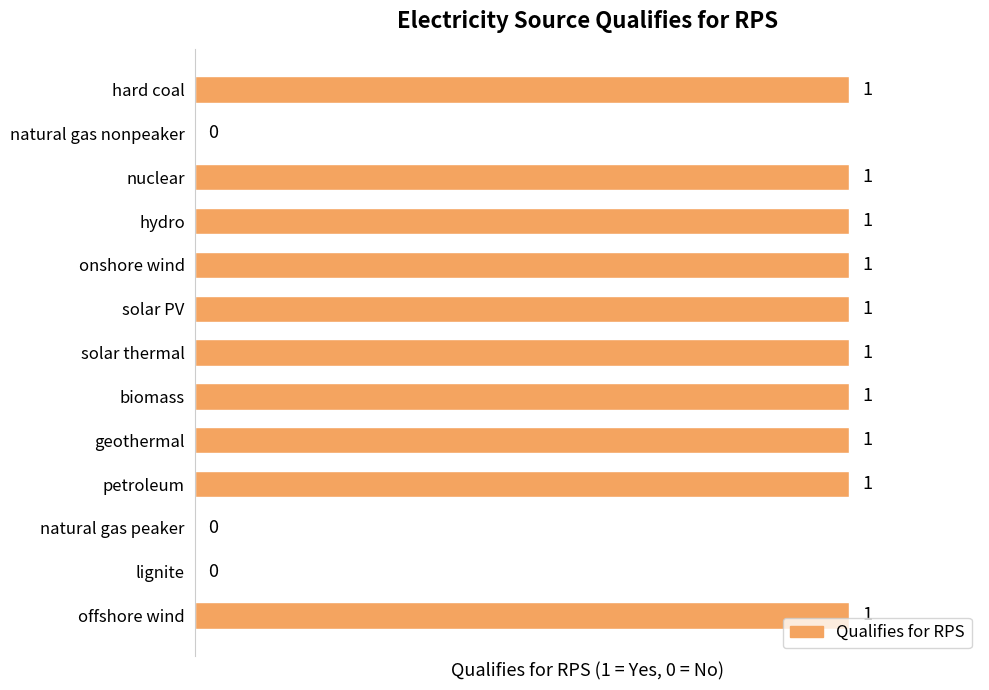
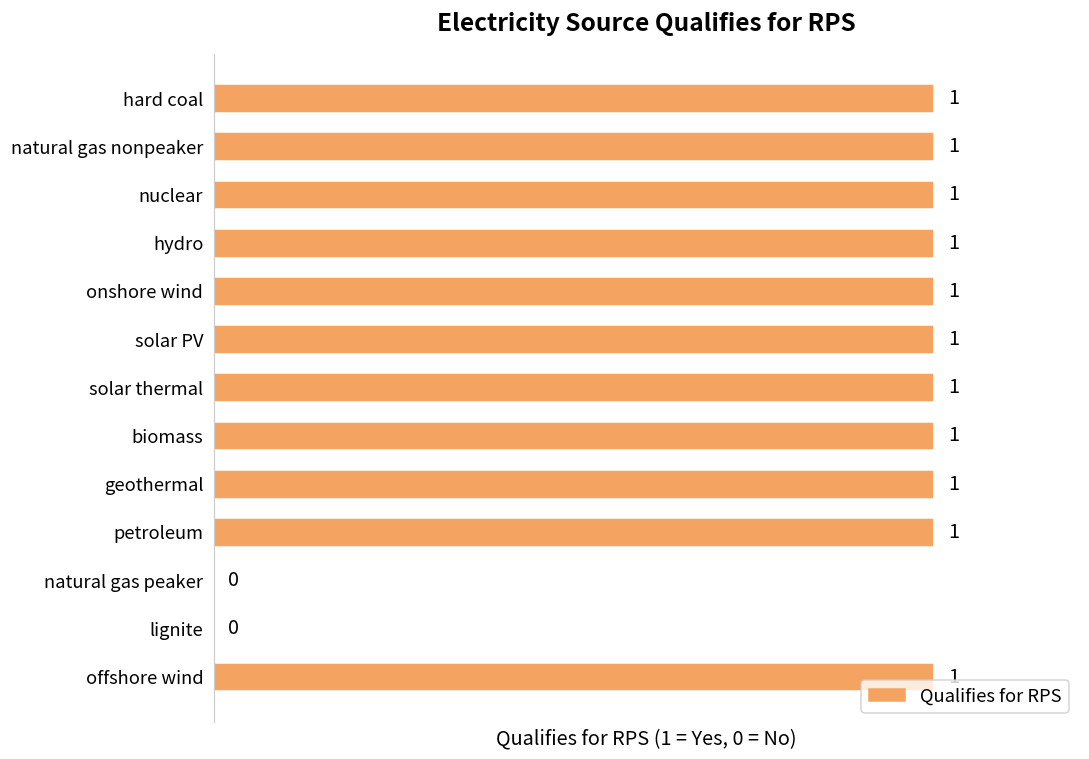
  {
    "hard coal": 1,
-   "natural gas nonpeaker": 0,
+   "natural gas nonpeaker": 1,
    "nuclear": 1,
    "hydro": 1,
    "onshore wind": 1,
    "solar PV": 1,
    "solar thermal": 1,
    "biomass": 1,
    "geothermal": 1,
    "petroleum": 1,
    "natural gas peaker": 0,
    "lignite": 0
  }
